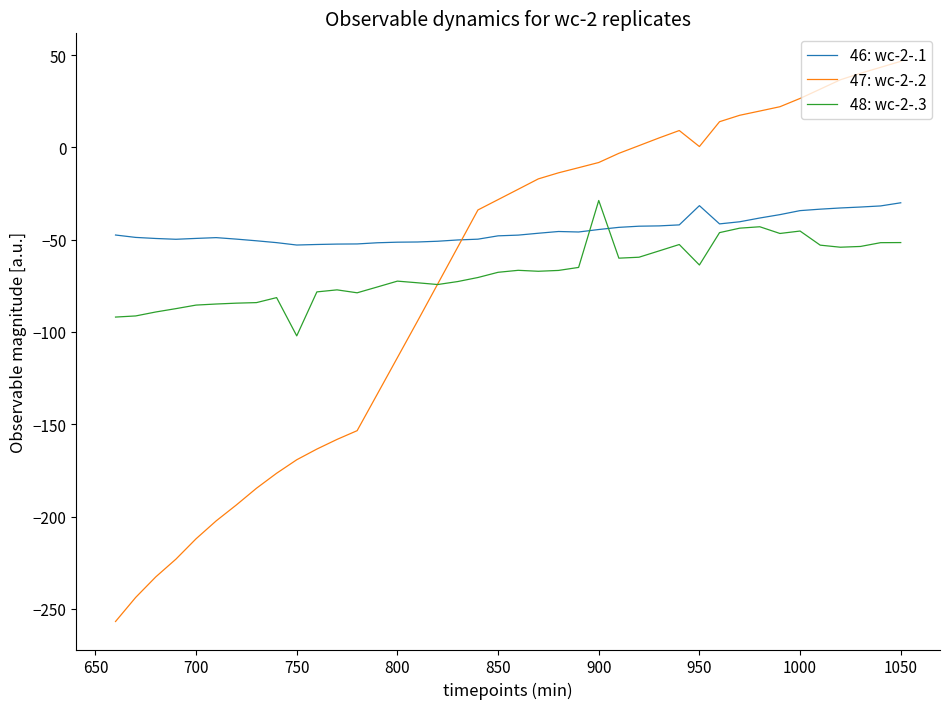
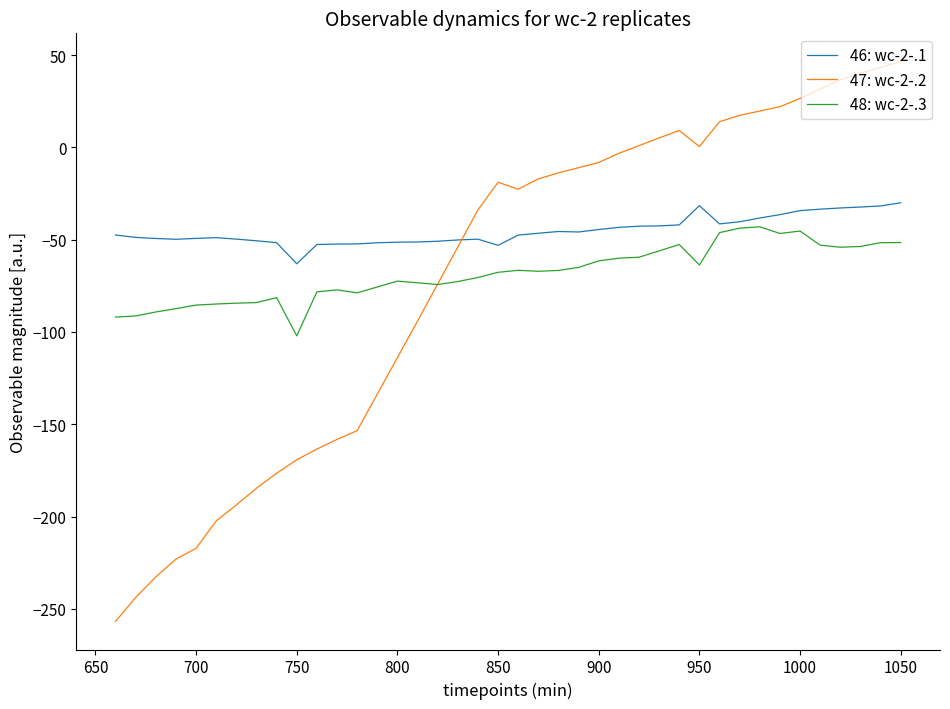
  {
    "46: wc-2-.1": {
      "700": -49,
-     "750": -53,
+     "750": -63,
      "800": -51,
-     "850": -48,
+     "850": -53,
      "900": -45,
      "950": -32,
      "1000": -34,
      "1050": -30
    },
    "47: wc-2-.2": {
-     "700": -212,
+     "700": -217,
      "750": -169,
      "800": -114,
-     "850": -28,
+     "850": -19,
      "900": -8,
      "950": 0,
      "1000": 26
    },
    "48: wc-2-.3": {
      "700": -85,
      "750": -102,
      "800": -72,
      "850": -68,
-     "900": -29,
+     "900": -61,
      "950": -64,
      "1000": -45,
      "1050": -52
    }
  }
